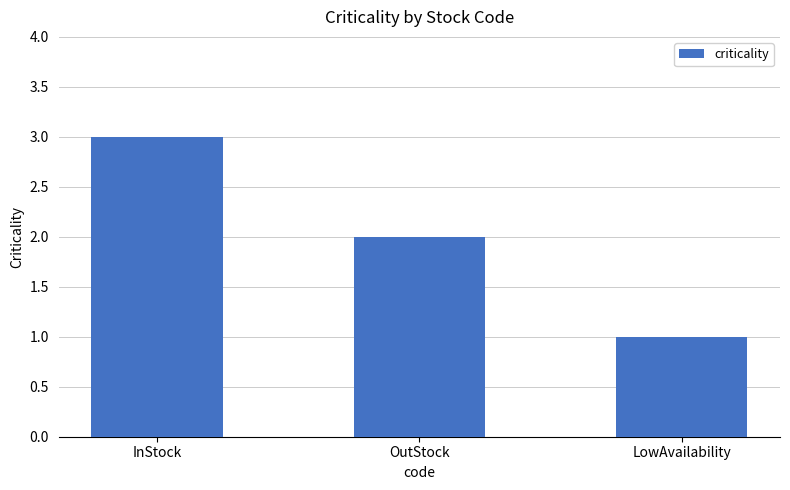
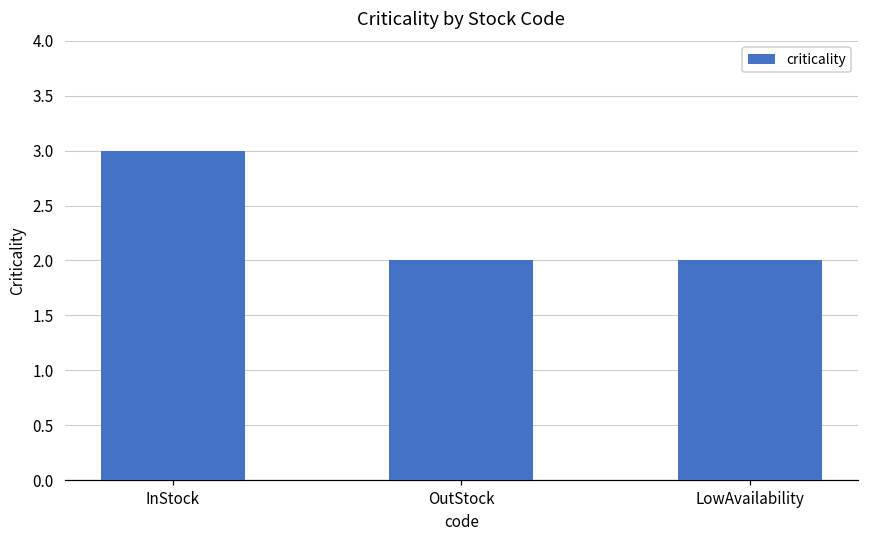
  {
    "InStock": 3,
    "OutStock": 2,
-   "LowAvailability": 1
+   "LowAvailability": 2
  }
